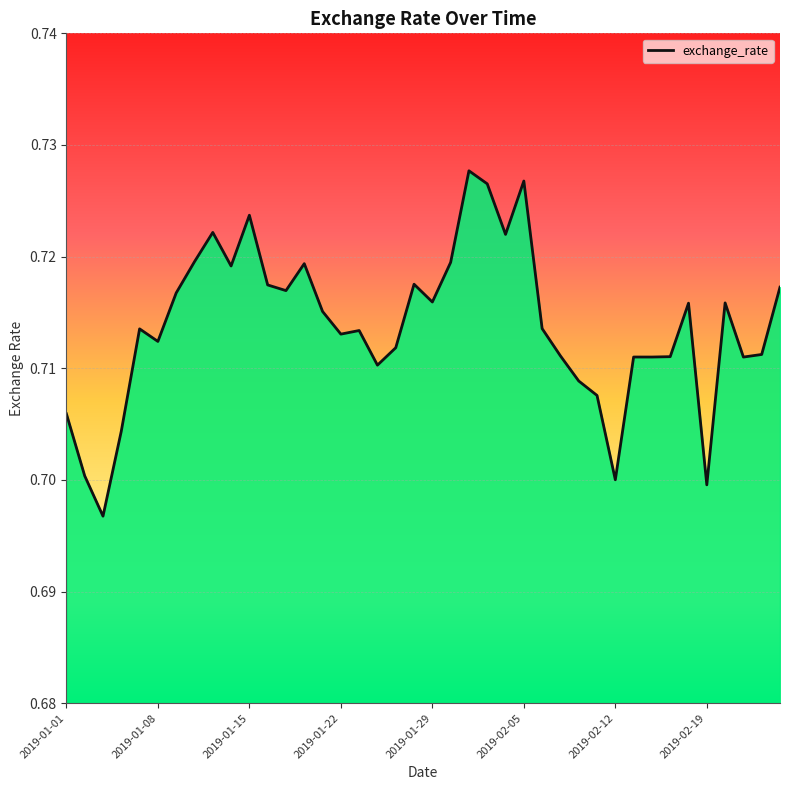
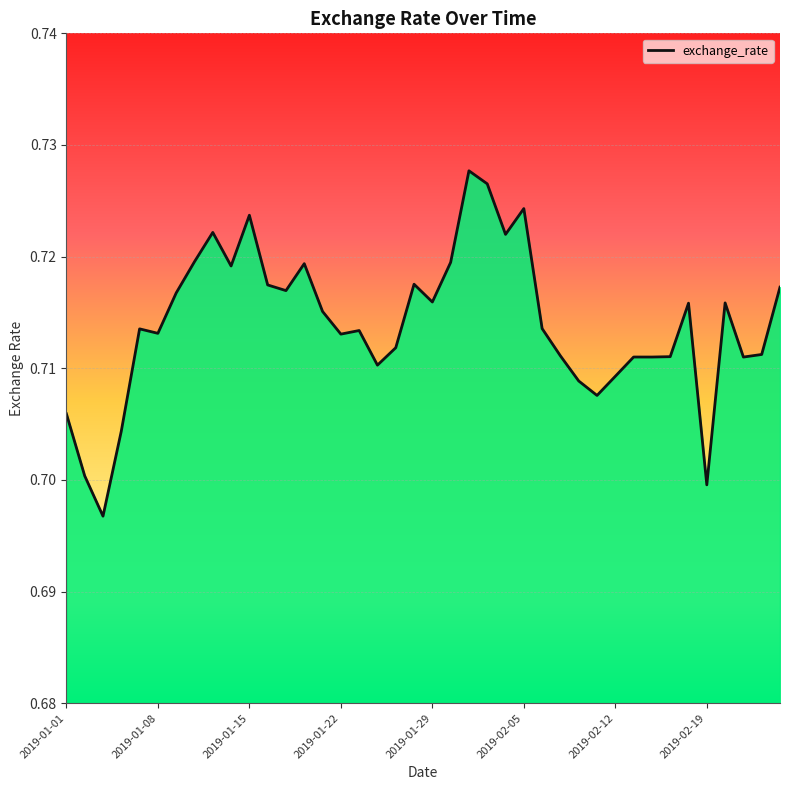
  {
    "2019-01-01": 0.7059,
-   "2019-01-08": 0.7124,
+   "2019-01-08": 0.7131,
    "2019-01-15": 0.7237,
    "2019-01-22": 0.7131,
    "2019-01-29": 0.7159,
-   "2019-02-05": 0.7268,
-   "2019-02-12": 0.7000,
+   "2019-02-05": 0.7243,
+   "2019-02-12": 0.7093,
    "2019-02-19": 0.6996
  }
